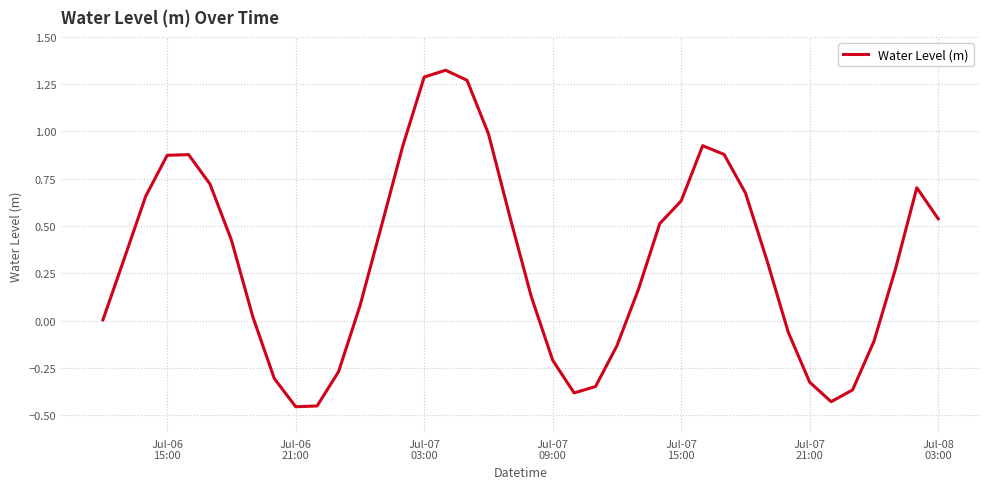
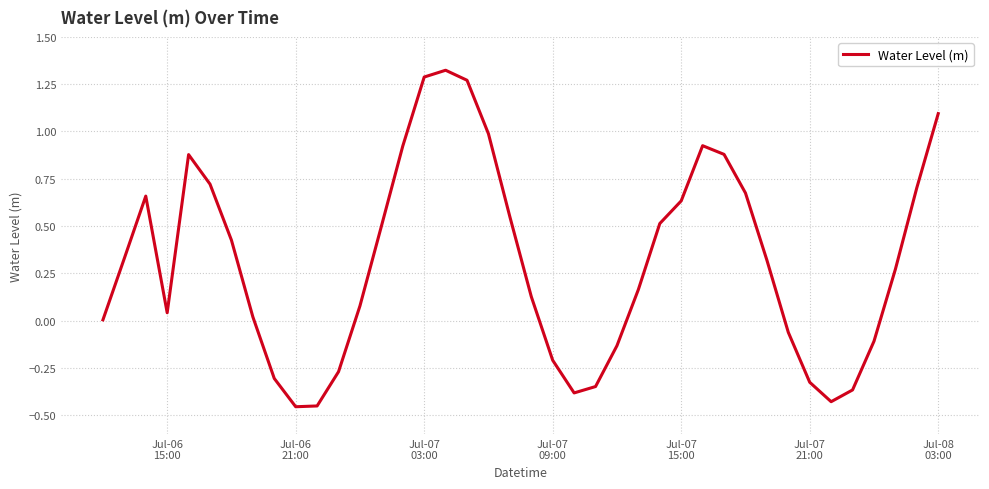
  {
-   "Jul-06 15:00": 0.87,
+   "Jul-06 15:00": 0.04,
    "Jul-06 21:00": -0.46,
    "Jul-07 03:00": 1.29,
    "Jul-07 09:00": -0.21,
    "Jul-07 15:00": 0.63,
    "Jul-07 21:00": -0.33,
-   "Jul-08 03:00": 0.54
+   "Jul-08 03:00": 1.09
  }
